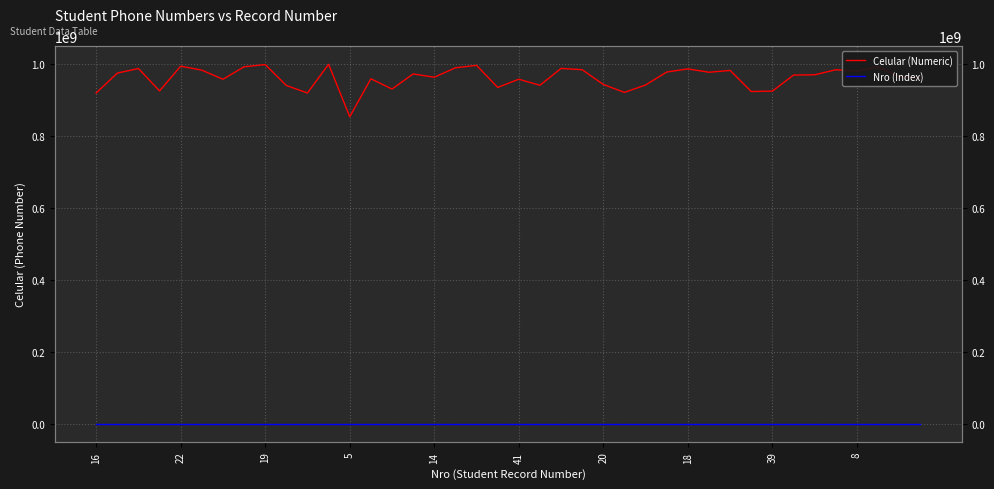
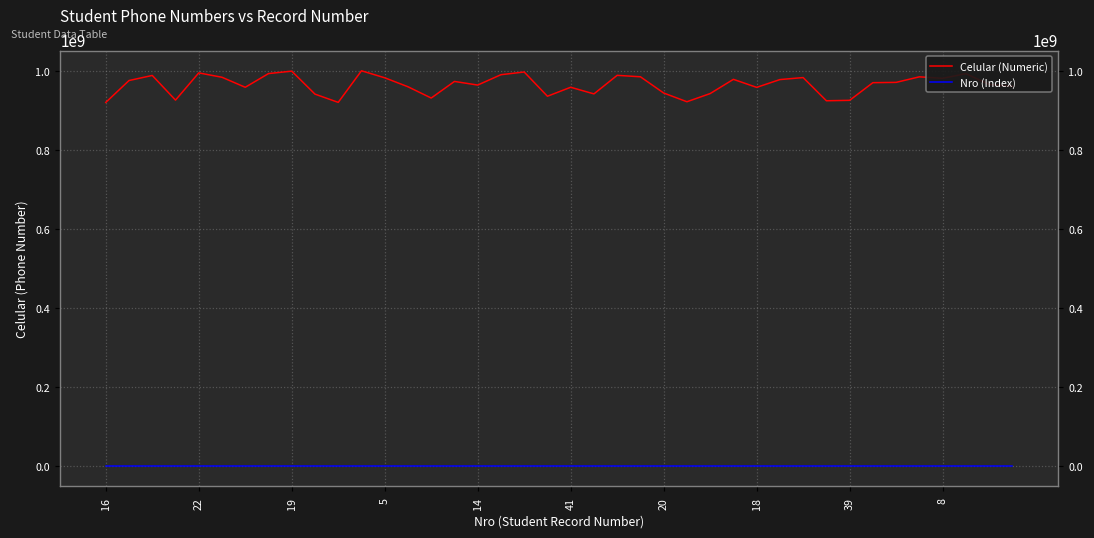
  {
    "Celular (Numeric)": {
      "16": 920000000,
      "22": 990000000,
      "19": 1000000000,
-     "5": 850000000,
+     "5": 980000000,
      "14": 960000000,
      "41": 960000000,
      "20": 940000000,
-     "18": 990000000,
+     "18": 960000000,
      "39": 930000000
    },
    "Nro (Index)": {
      "16": 0,
      "22": 0,
      "19": 0,
      "5": 0,
      "14": 0,
      "41": 0,
      "20": 0,
      "18": 0,
      "39": 0,
      "8": 0
    }
  }
